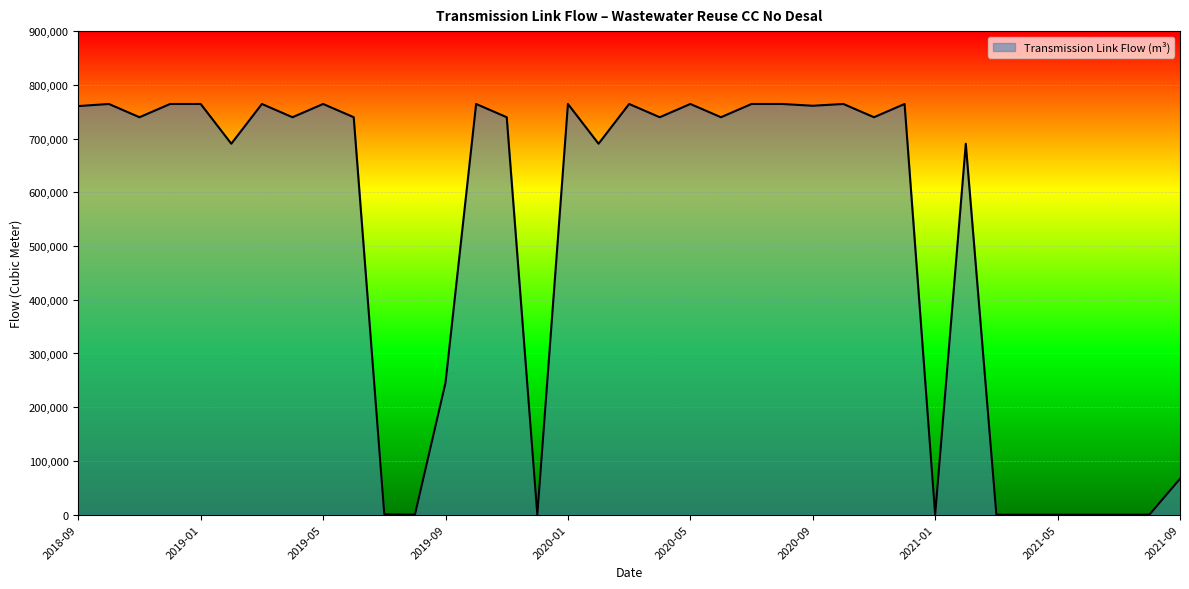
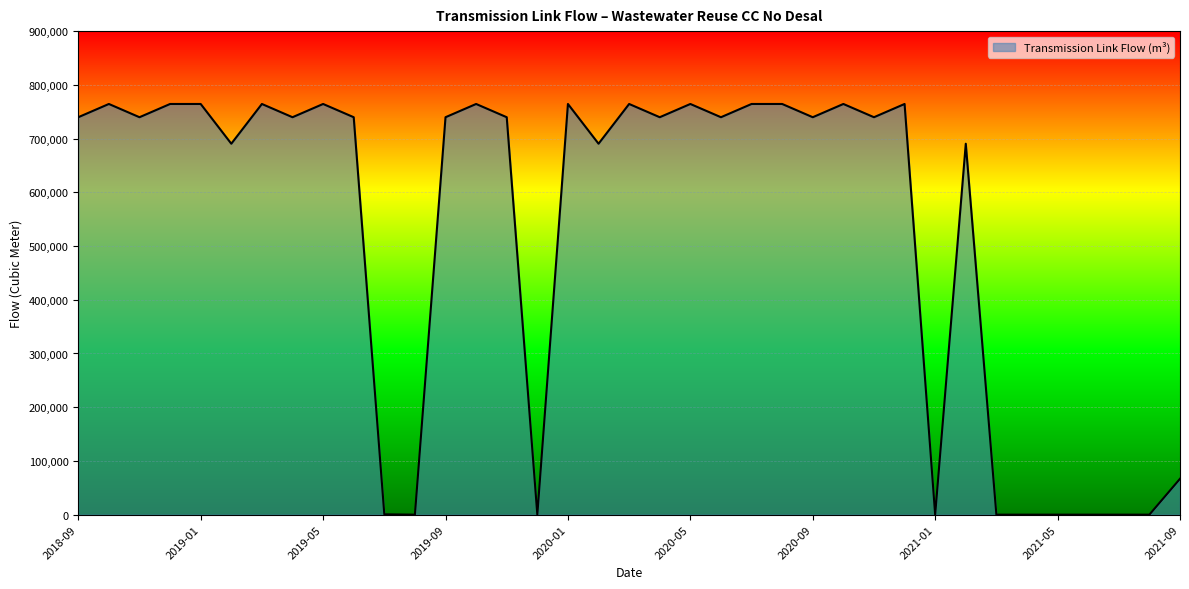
  {
-   "2018-09": "760,000",
+   "2018-09": "740,000",
    "2019-01": "760,000",
    "2019-05": "760,000",
-   "2019-09": "250,000",
+   "2019-09": "740,000",
    "2020-01": "760,000",
    "2020-05": "760,000",
-   "2020-09": "760,000",
+   "2020-09": "740,000",
    "2021-01": "0",
    "2021-05": "0",
    "2021-09": "70,000"
  }
